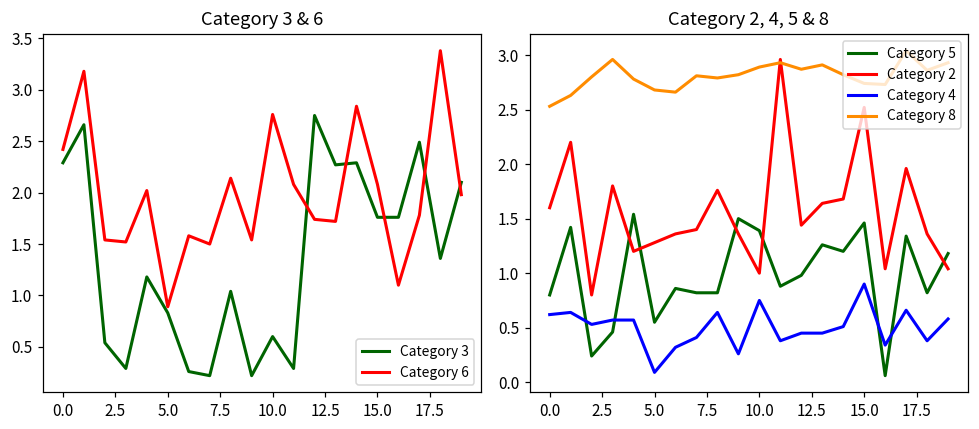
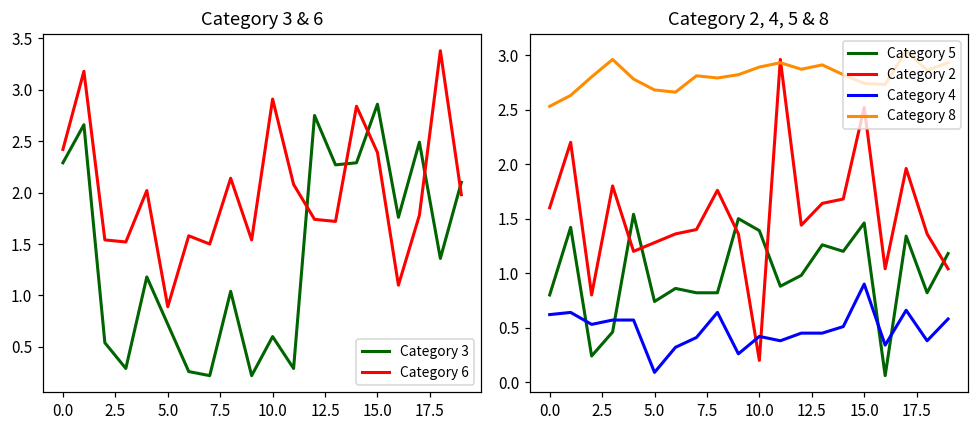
  {
    "Category 3 & 6": {
      "Category 3": {
        "0.0": 2.3,
-       "5.0": 0.8,
+       "5.0": 0.7,
        "10.0": 0.6,
-       "15.0": 1.8
+       "15.0": 2.9
      },
      "Category 6": {
        "0.0": 2.4,
        "5.0": 0.9,
-       "10.0": 2.8,
-       "15.0": 2.1
+       "10.0": 2.9,
+       "15.0": 2.4
      }
    },
    "Category 2, 4, 5 & 8": {
      "Category 5": {
        "0.0": 0.8,
-       "5.0": 0.6,
+       "5.0": 0.7,
        "10.0": 1.4,
        "15.0": 1.5
      },
      "Category 2": {
        "0.0": 1.6,
        "5.0": 1.3,
-       "10.0": 1.0
+       "10.0": 0.2
      },
      "Category 4": {
        "0.0": 0.6,
        "5.0": 0.1,
-       "10.0": 0.8,
+       "10.0": 0.4,
        "15.0": 0.9
      },
      "Category 8": {
        "0.0": 2.5,
        "5.0": 2.7,
        "10.0": 2.9
      }
    }
  }
